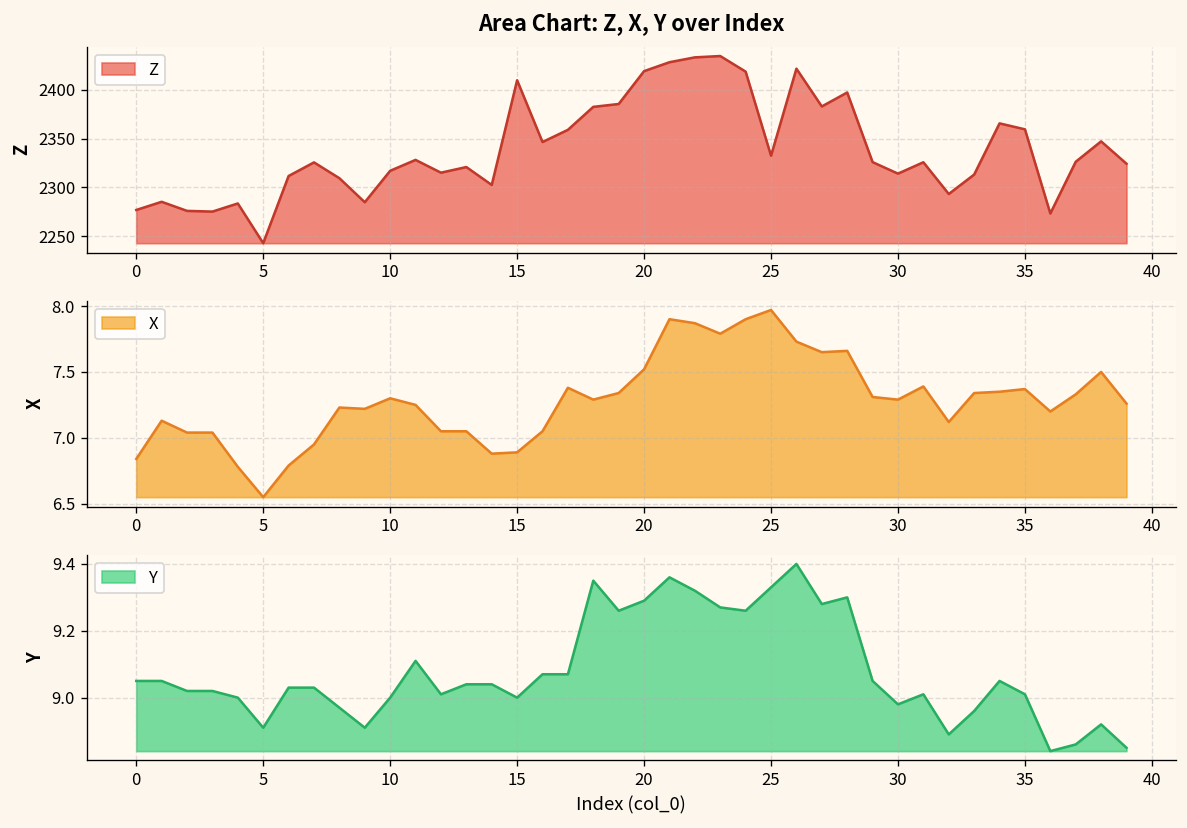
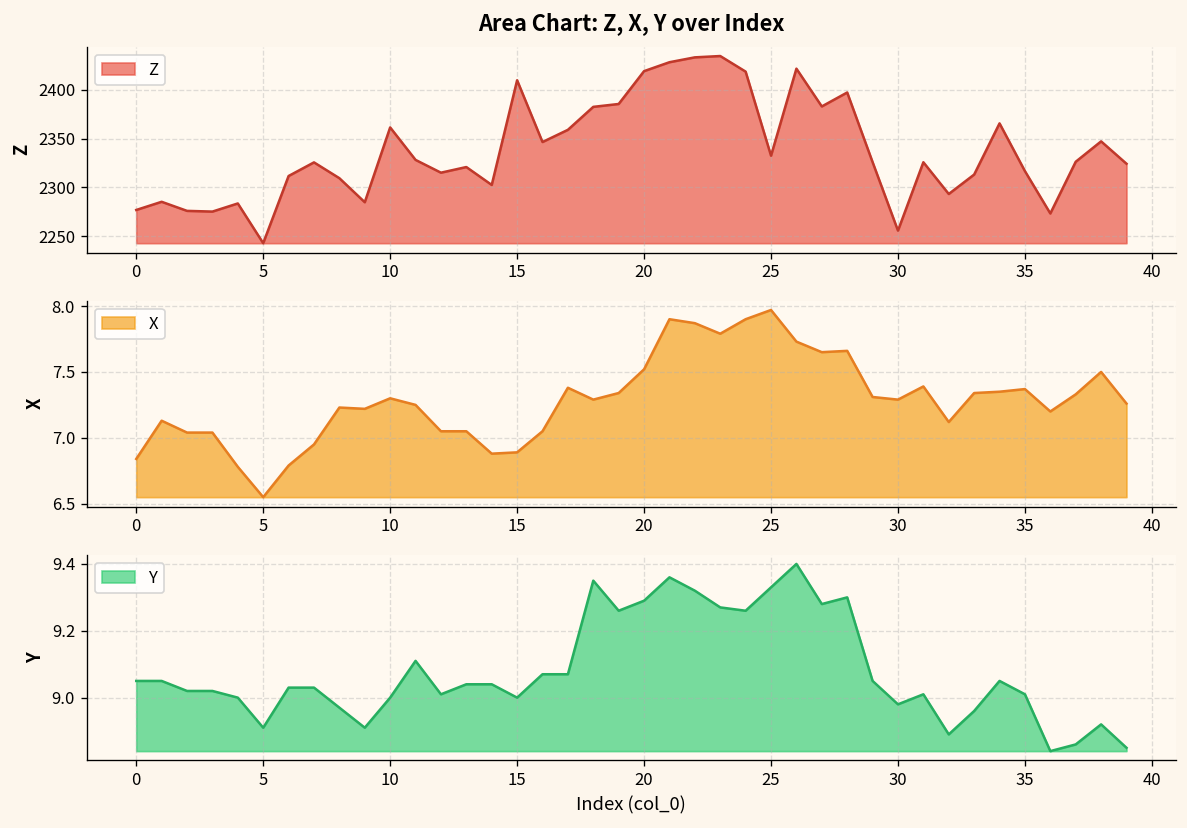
  {
    "Area Chart: Z, X, Y over Index": {
      "0": 2280,
      "5": 2240,
-     "10": 2320,
+     "10": 2360,
      "15": 2410,
      "20": 2420,
      "25": 2330,
-     "30": 2310,
-     "35": 2360
+     "30": 2260,
+     "35": 2320
    }
  }
